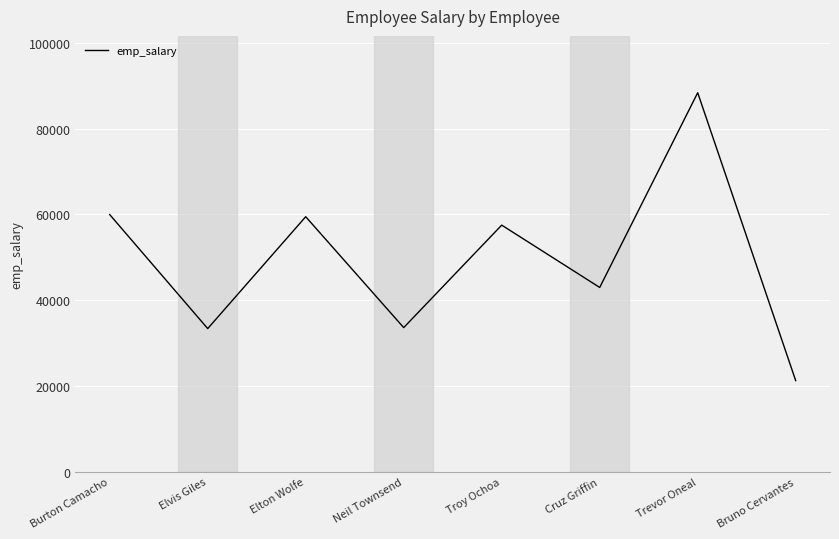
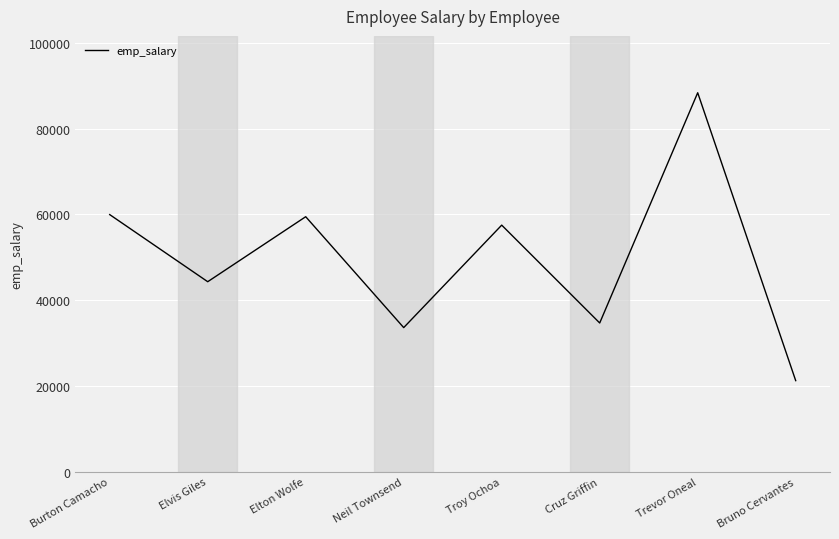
  {
    "Burton Camacho": 60000,
-   "Elvis Giles": 33000,
+   "Elvis Giles": 44000,
    "Elton Wolfe": 59000,
    "Neil Townsend": 34000,
    "Troy Ochoa": 58000,
-   "Cruz Griffin": 43000,
+   "Cruz Griffin": 35000,
    "Trevor Oneal": 88000,
    "Bruno Cervantes": 21000
  }
